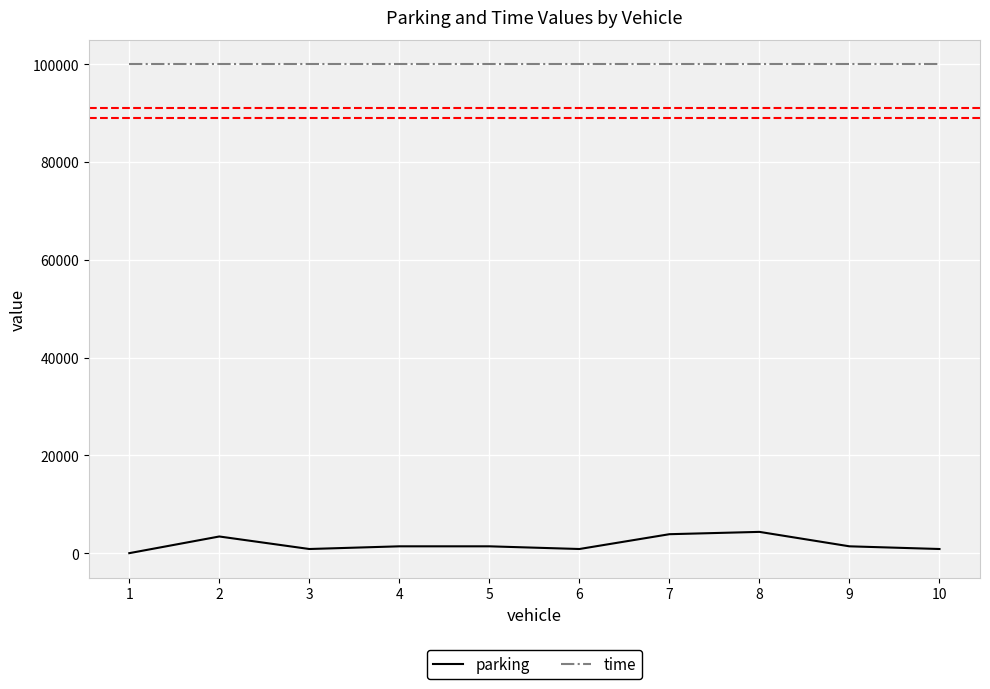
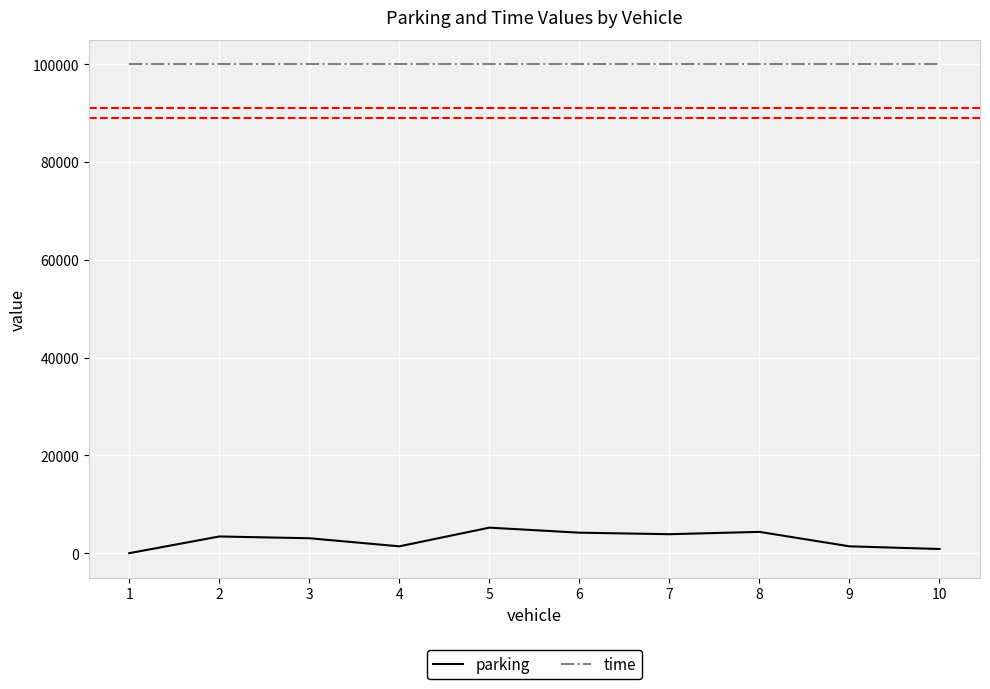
  {
    "parking": {
      "1": 0,
      "2": 3000,
-     "3": 1000,
+     "3": 3000,
      "4": 1000,
-     "5": 1000,
-     "6": 1000,
+     "5": 5000,
+     "6": 4000,
      "7": 4000,
      "8": 4000,
      "9": 1000,
      "10": 1000
    },
    "time": {
      "1": 100000,
      "2": 100000,
      "3": 100000,
      "4": 100000,
      "5": 100000,
      "6": 100000,
      "7": 100000,
      "8": 100000,
      "9": 100000,
      "10": 100000
    }
  }
